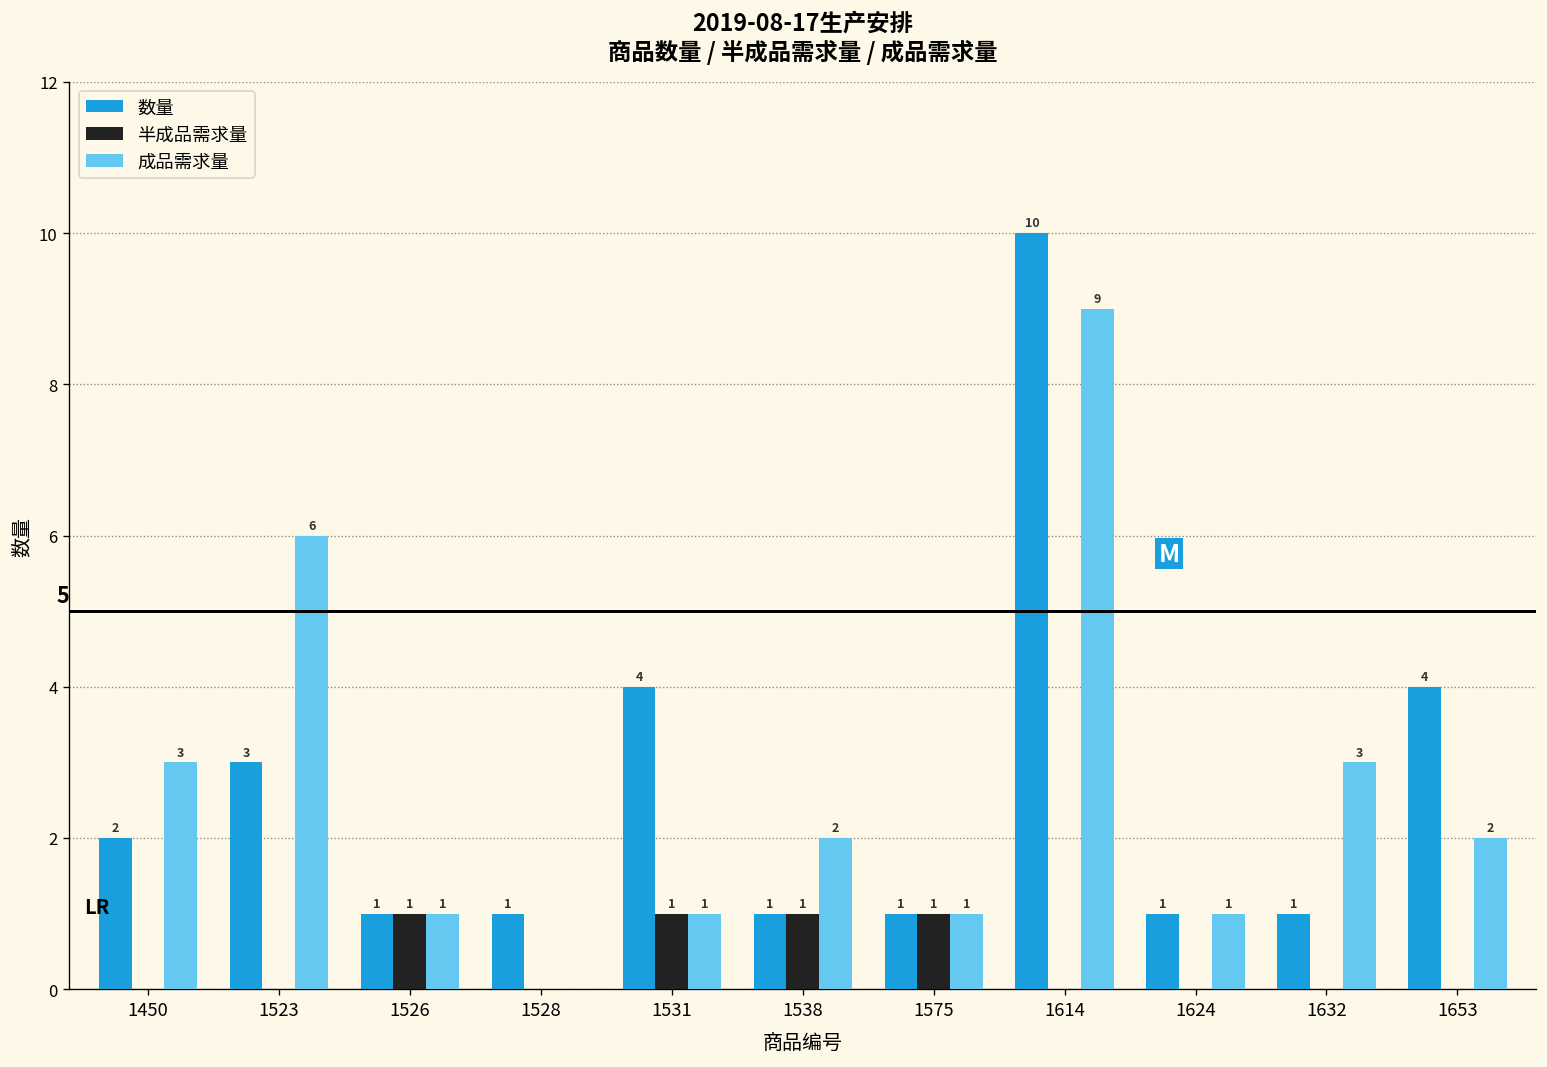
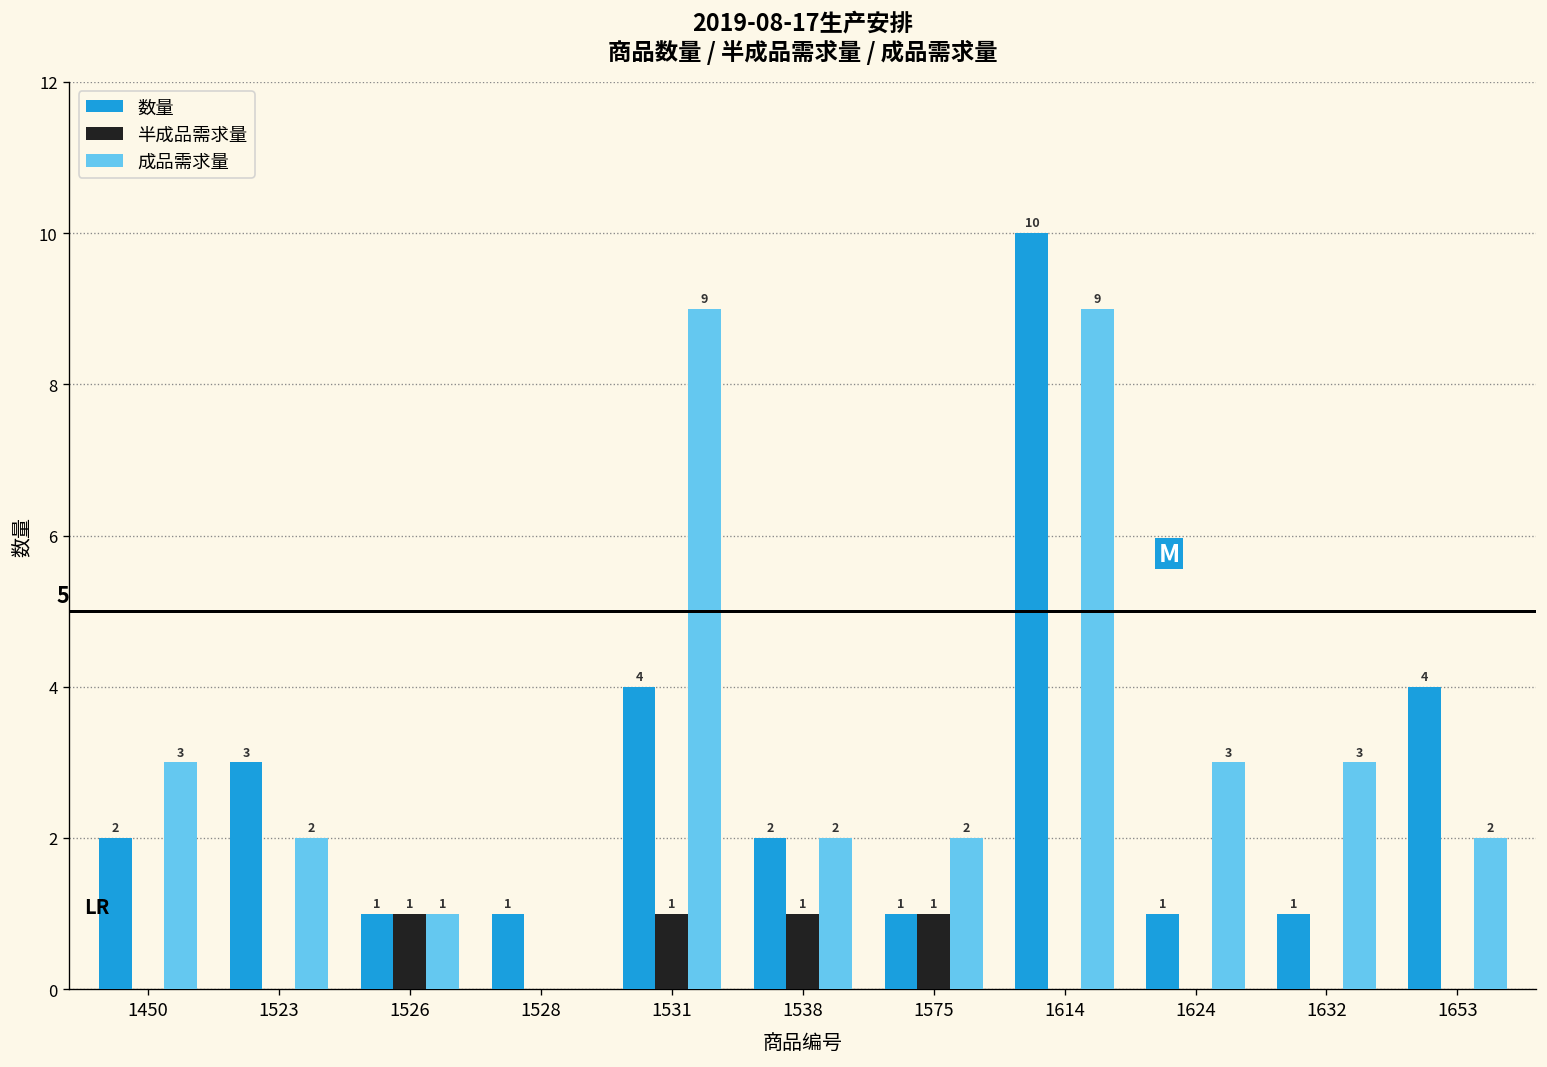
  {
    "数量": {
      "1450": 2,
      "1523": 3,
      "1526": 1,
      "1528": 1,
      "1531": 4,
-     "1538": 1,
+     "1538": 2,
      "1575": 1,
      "1614": 10,
      "1624": 1,
      "1632": 1,
      "1653": 4
    },
    "半成品需求量": {
      "1526": 1,
      "1531": 1,
      "1538": 1,
      "1575": 1
    },
    "成品需求量": {
      "1450": 3,
-     "1523": 6,
+     "1523": 2,
      "1526": 1,
-     "1531": 1,
+     "1531": 9,
      "1538": 2,
-     "1575": 1,
+     "1575": 2,
      "1614": 9,
-     "1624": 1,
+     "1624": 3,
      "1632": 3,
      "1653": 2
    }
  }
